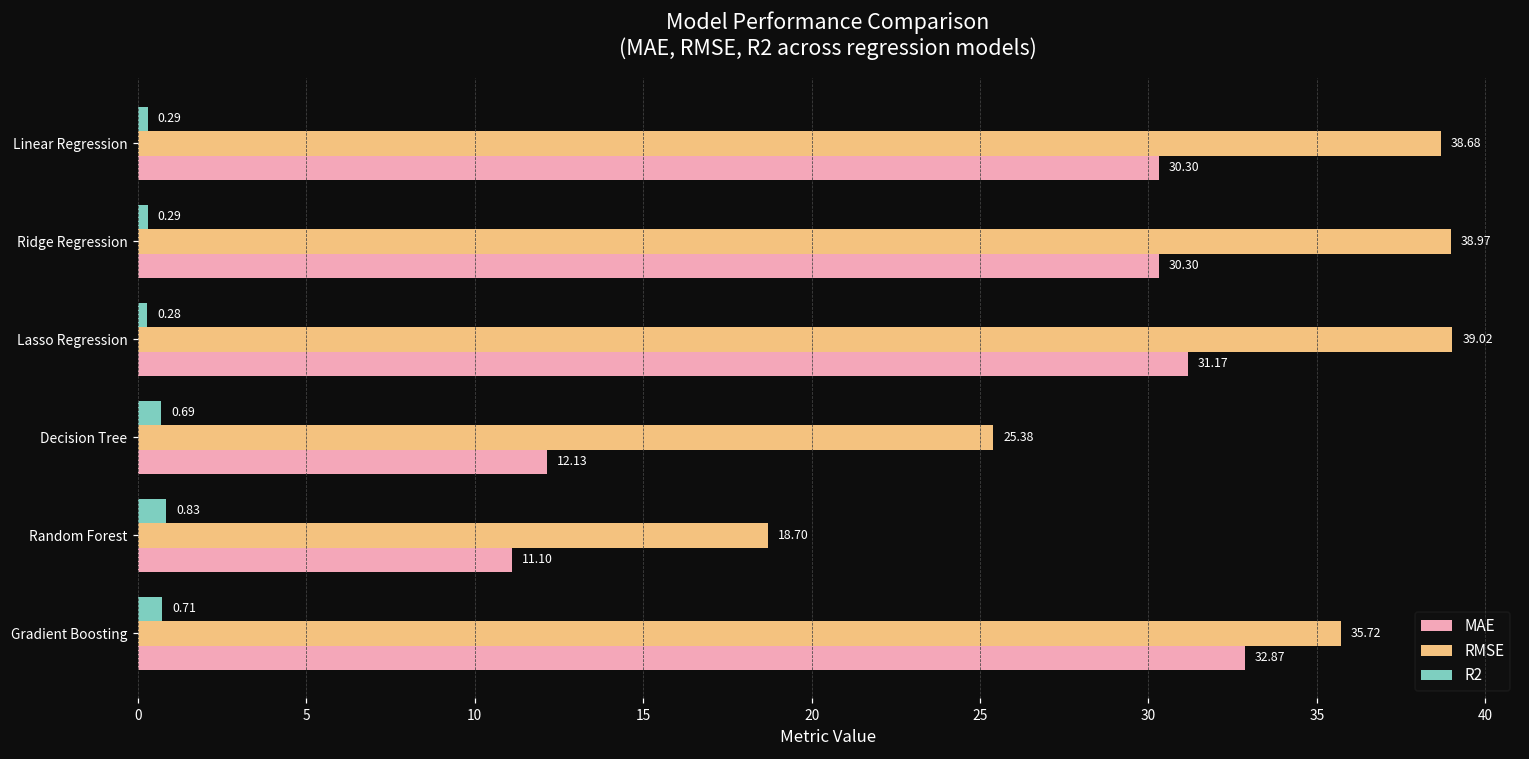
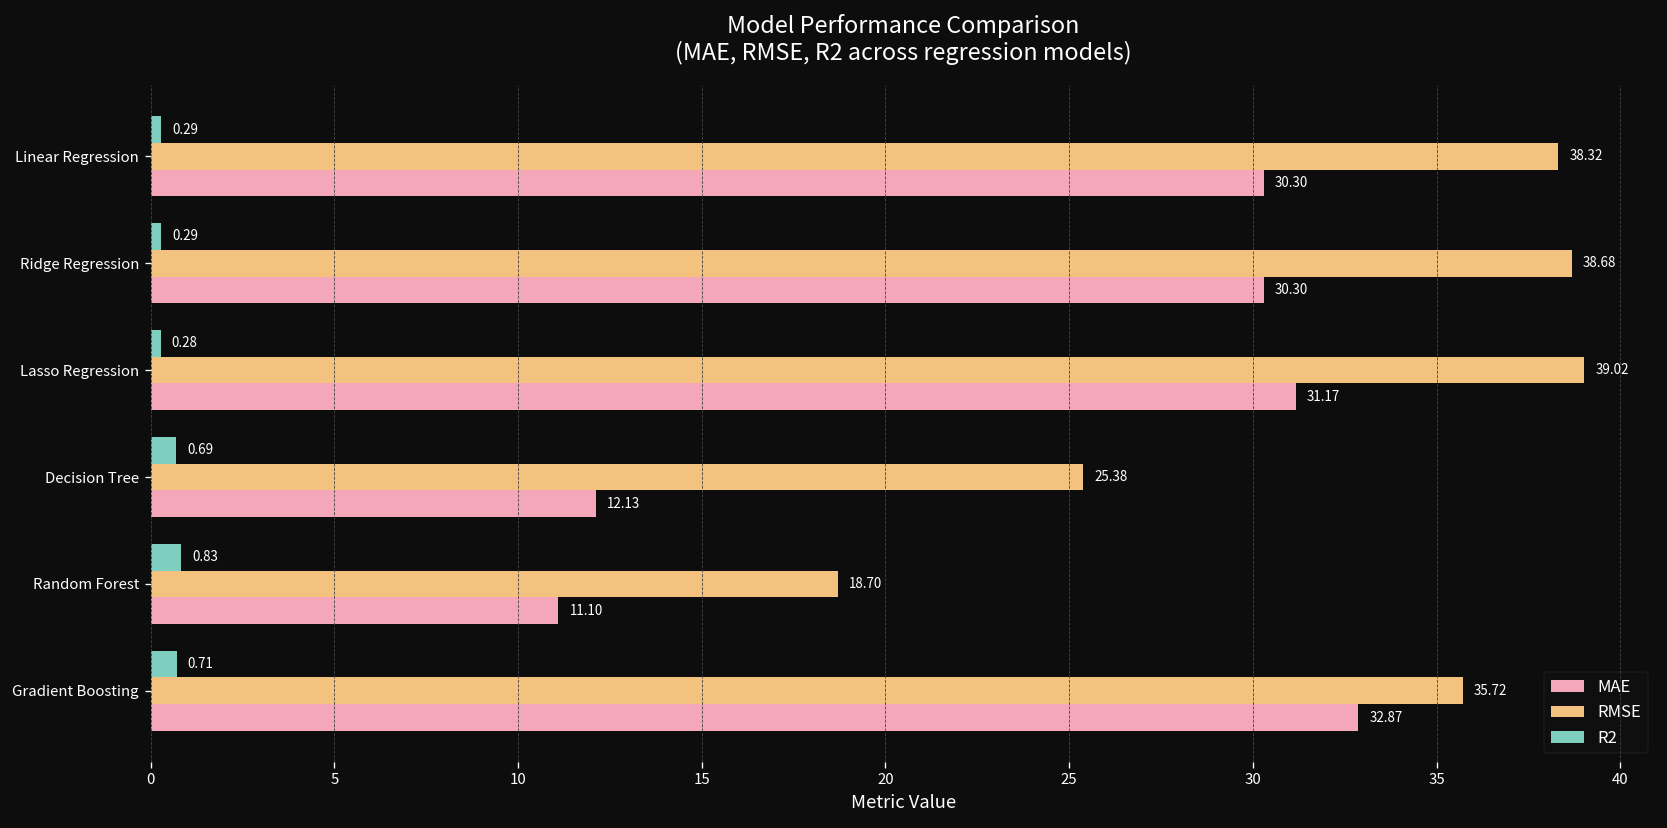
  {
    "MAE": {
      "Linear Regression": 30.30,
      "Ridge Regression": 30.30,
      "Lasso Regression": 31.17,
      "Decision Tree": 12.13,
      "Random Forest": 11.10,
      "Gradient Boosting": 32.87
    },
    "RMSE": {
-     "Linear Regression": 38.68,
-     "Ridge Regression": 38.97,
+     "Linear Regression": 38.32,
+     "Ridge Regression": 38.68,
      "Lasso Regression": 39.02,
      "Decision Tree": 25.38,
      "Random Forest": 18.70,
      "Gradient Boosting": 35.72
    },
    "R2": {
      "Linear Regression": 0.29,
      "Ridge Regression": 0.29,
      "Lasso Regression": 0.28,
      "Decision Tree": 0.69,
      "Random Forest": 0.83,
      "Gradient Boosting": 0.71
    }
  }
